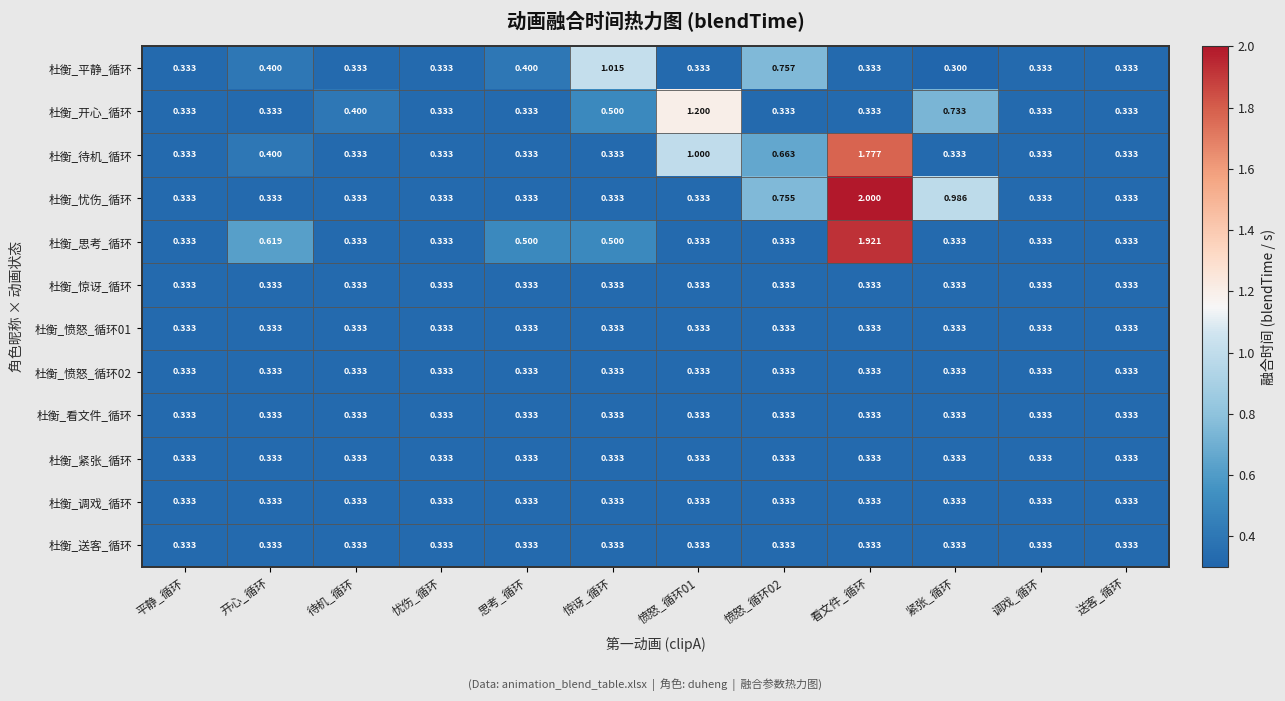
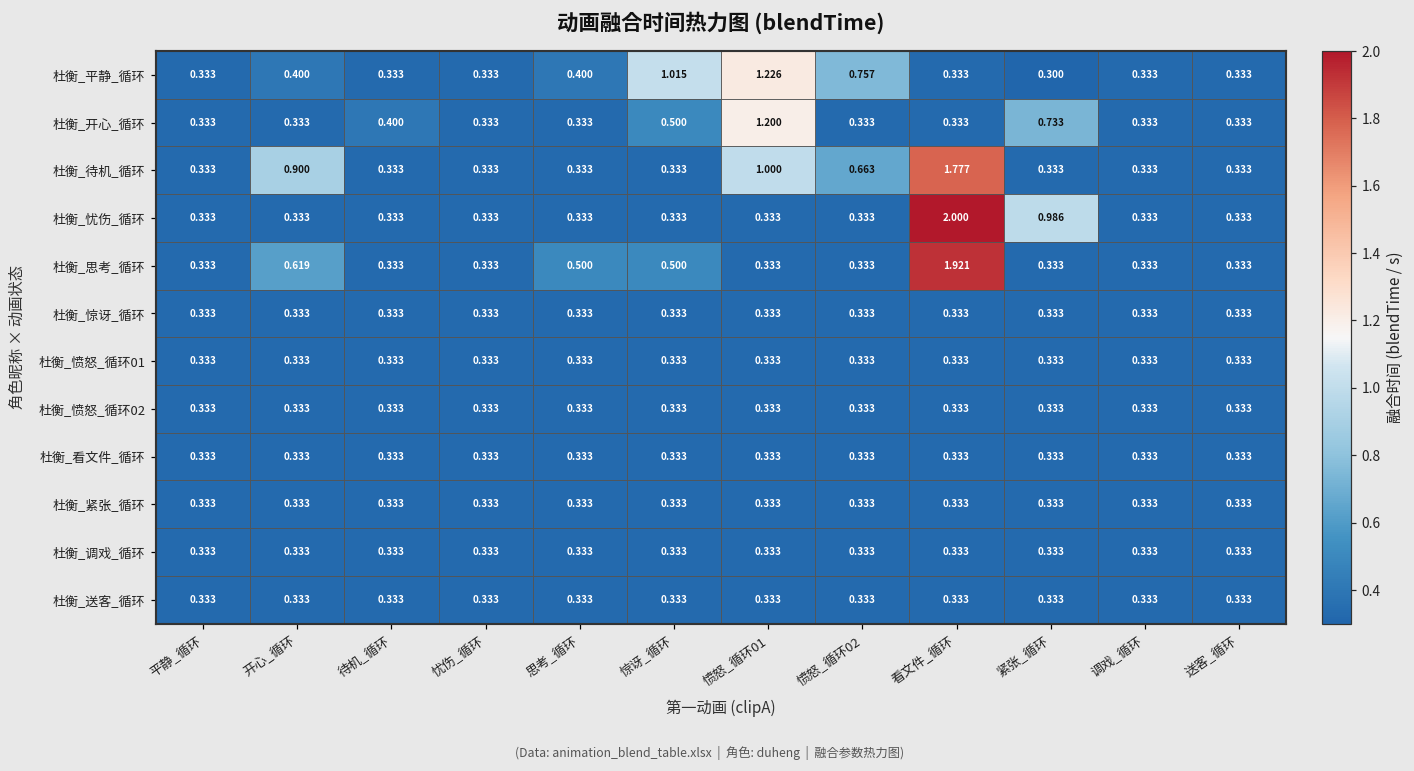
  {
    "杜衡_平静_循环": {
      "平静_循环": 0.333,
      "开心_循环": 0.400,
      "待机_循环": 0.333,
      "忧伤_循环": 0.333,
      "思考_循环": 0.400,
      "惊讶_循环": 1.015,
-     "愤怒_循环01": 0.333,
+     "愤怒_循环01": 1.226,
      "愤怒_循环02": 0.757,
      "看文件_循环": 0.333,
      "紧张_循环": 0.300,
      "调戏_循环": 0.333,
      "送客_循环": 0.333
    },
    "杜衡_开心_循环": {
      "平静_循环": 0.333,
      "开心_循环": 0.333,
      "待机_循环": 0.400,
      "忧伤_循环": 0.333,
      "思考_循环": 0.333,
      "惊讶_循环": 0.500,
      "愤怒_循环01": 1.200,
      "愤怒_循环02": 0.333,
      "看文件_循环": 0.333,
      "紧张_循环": 0.733,
      "调戏_循环": 0.333,
      "送客_循环": 0.333
    },
    "杜衡_待机_循环": {
      "平静_循环": 0.333,
-     "开心_循环": 0.400,
+     "开心_循环": 0.900,
      "待机_循环": 0.333,
      "忧伤_循环": 0.333,
      "思考_循环": 0.333,
      "惊讶_循环": 0.333,
      "愤怒_循环01": 1.000,
      "愤怒_循环02": 0.663,
      "看文件_循环": 1.777,
      "紧张_循环": 0.333,
      "调戏_循环": 0.333,
      "送客_循环": 0.333
    },
    "杜衡_忧伤_循环": {
      "平静_循环": 0.333,
      "开心_循环": 0.333,
      "待机_循环": 0.333,
      "忧伤_循环": 0.333,
      "思考_循环": 0.333,
      "惊讶_循环": 0.333,
      "愤怒_循环01": 0.333,
-     "愤怒_循环02": 0.755,
+     "愤怒_循环02": 0.333,
      "看文件_循环": 2.000,
      "紧张_循环": 0.986,
      "调戏_循环": 0.333,
      "送客_循环": 0.333
    },
    "杜衡_思考_循环": {
      "平静_循环": 0.333,
      "开心_循环": 0.619,
      "待机_循环": 0.333,
      "忧伤_循环": 0.333,
      "思考_循环": 0.500,
      "惊讶_循环": 0.500,
      "愤怒_循环01": 0.333,
      "愤怒_循环02": 0.333,
      "看文件_循环": 1.921,
      "紧张_循环": 0.333,
      "调戏_循环": 0.333,
      "送客_循环": 0.333
    },
    "杜衡_惊讶_循环": {
      "平静_循环": 0.333,
      "开心_循环": 0.333,
      "待机_循环": 0.333,
      "忧伤_循环": 0.333,
      "思考_循环": 0.333,
      "惊讶_循环": 0.333,
      "愤怒_循环01": 0.333,
      "愤怒_循环02": 0.333,
      "看文件_循环": 0.333,
      "紧张_循环": 0.333,
      "调戏_循环": 0.333,
      "送客_循环": 0.333
    },
    "杜衡_愤怒_循环01": {
      "平静_循环": 0.333,
      "开心_循环": 0.333,
      "待机_循环": 0.333,
      "忧伤_循环": 0.333,
      "思考_循环": 0.333,
      "惊讶_循环": 0.333,
      "愤怒_循环01": 0.333,
      "愤怒_循环02": 0.333,
      "看文件_循环": 0.333,
      "紧张_循环": 0.333,
      "调戏_循环": 0.333,
      "送客_循环": 0.333
    },
    "杜衡_愤怒_循环02": {
      "平静_循环": 0.333,
      "开心_循环": 0.333,
      "待机_循环": 0.333,
      "忧伤_循环": 0.333,
      "思考_循环": 0.333,
      "惊讶_循环": 0.333,
      "愤怒_循环01": 0.333,
      "愤怒_循环02": 0.333,
      "看文件_循环": 0.333,
      "紧张_循环": 0.333,
      "调戏_循环": 0.333,
      "送客_循环": 0.333
    },
    "杜衡_看文件_循环": {
      "平静_循环": 0.333,
      "开心_循环": 0.333,
      "待机_循环": 0.333,
      "忧伤_循环": 0.333,
      "思考_循环": 0.333,
      "惊讶_循环": 0.333,
      "愤怒_循环01": 0.333,
      "愤怒_循环02": 0.333,
      "看文件_循环": 0.333,
      "紧张_循环": 0.333,
      "调戏_循环": 0.333,
      "送客_循环": 0.333
    },
    "杜衡_紧张_循环": {
      "平静_循环": 0.333,
      "开心_循环": 0.333,
      "待机_循环": 0.333,
      "忧伤_循环": 0.333,
      "思考_循环": 0.333,
      "惊讶_循环": 0.333,
      "愤怒_循环01": 0.333,
      "愤怒_循环02": 0.333,
      "看文件_循环": 0.333,
      "紧张_循环": 0.333,
      "调戏_循环": 0.333,
      "送客_循环": 0.333
    },
    "杜衡_调戏_循环": {
      "平静_循环": 0.333,
      "开心_循环": 0.333,
      "待机_循环": 0.333,
      "忧伤_循环": 0.333,
      "思考_循环": 0.333,
      "惊讶_循环": 0.333,
      "愤怒_循环01": 0.333,
      "愤怒_循环02": 0.333,
      "看文件_循环": 0.333,
      "紧张_循环": 0.333,
      "调戏_循环": 0.333,
      "送客_循环": 0.333
    },
    "杜衡_送客_循环": {
      "平静_循环": 0.333,
      "开心_循环": 0.333,
      "待机_循环": 0.333,
      "忧伤_循环": 0.333,
      "思考_循环": 0.333,
      "惊讶_循环": 0.333,
      "愤怒_循环01": 0.333,
      "愤怒_循环02": 0.333,
      "看文件_循环": 0.333,
      "紧张_循环": 0.333,
      "调戏_循环": 0.333,
      "送客_循环": 0.333
    }
  }
